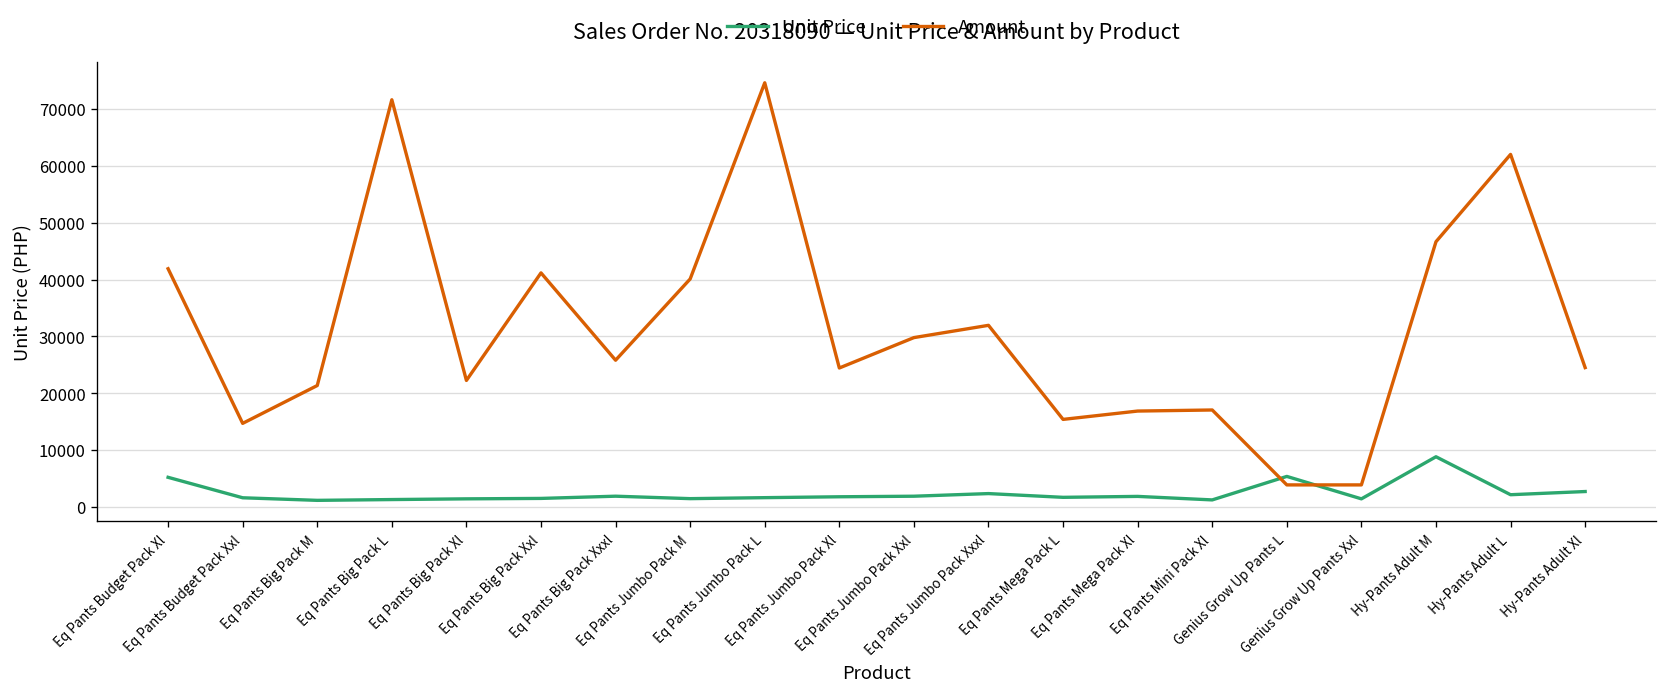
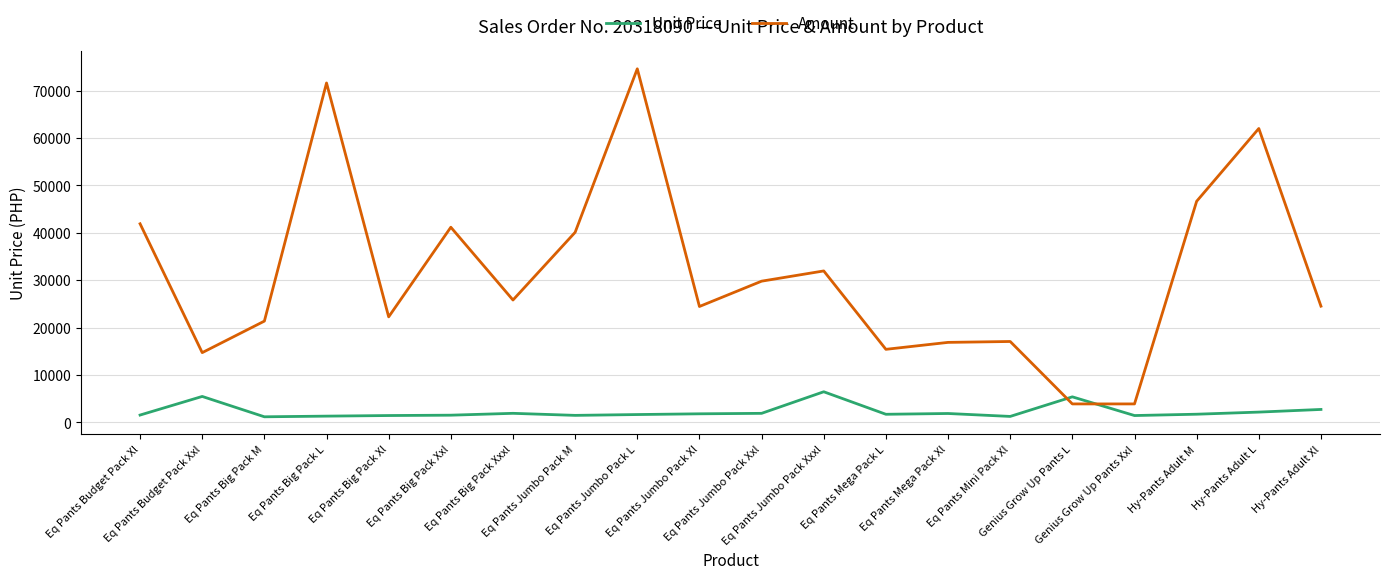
  {
    "Unit Price": {
-     "Eq Pants Budget Pack Xl": 5000,
-     "Eq Pants Budget Pack Xxl": 2000,
+     "Eq Pants Budget Pack Xl": 2000,
+     "Eq Pants Budget Pack Xxl": 5000,
      "Eq Pants Big Pack M": 1000,
      "Eq Pants Big Pack L": 1000,
      "Eq Pants Big Pack Xl": 1000,
      "Eq Pants Big Pack Xxl": 2000,
      "Eq Pants Big Pack Xxxl": 2000,
      "Eq Pants Jumbo Pack M": 1000,
      "Eq Pants Jumbo Pack L": 2000,
      "Eq Pants Jumbo Pack Xl": 2000,
      "Eq Pants Jumbo Pack Xxl": 2000,
-     "Eq Pants Jumbo Pack Xxxl": 2000,
+     "Eq Pants Jumbo Pack Xxxl": 6000,
      "Eq Pants Mega Pack L": 2000,
      "Eq Pants Mega Pack Xl": 2000,
      "Eq Pants Mini Pack Xl": 1000,
      "Genius Grow Up Pants L": 5000,
      "Genius Grow Up Pants Xxl": 1000,
-     "Hy-Pants Adult M": 9000,
+     "Hy-Pants Adult M": 2000,
      "Hy-Pants Adult L": 2000,
      "Hy-Pants Adult Xl": 3000
    },
    "Amount": {
      "Eq Pants Budget Pack Xl": 42000,
      "Eq Pants Budget Pack Xxl": 15000,
      "Eq Pants Big Pack M": 21000,
      "Eq Pants Big Pack L": 72000,
      "Eq Pants Big Pack Xl": 22000,
      "Eq Pants Big Pack Xxl": 41000,
      "Eq Pants Big Pack Xxxl": 26000,
      "Eq Pants Jumbo Pack M": 40000,
      "Eq Pants Jumbo Pack L": 75000,
      "Eq Pants Jumbo Pack Xl": 24000,
      "Eq Pants Jumbo Pack Xxl": 30000,
      "Eq Pants Jumbo Pack Xxxl": 32000,
      "Eq Pants Mega Pack L": 15000,
      "Eq Pants Mega Pack Xl": 17000,
      "Eq Pants Mini Pack Xl": 17000,
      "Genius Grow Up Pants L": 4000,
      "Genius Grow Up Pants Xxl": 4000,
      "Hy-Pants Adult M": 47000,
      "Hy-Pants Adult L": 62000,
      "Hy-Pants Adult Xl": 25000
    }
  }
